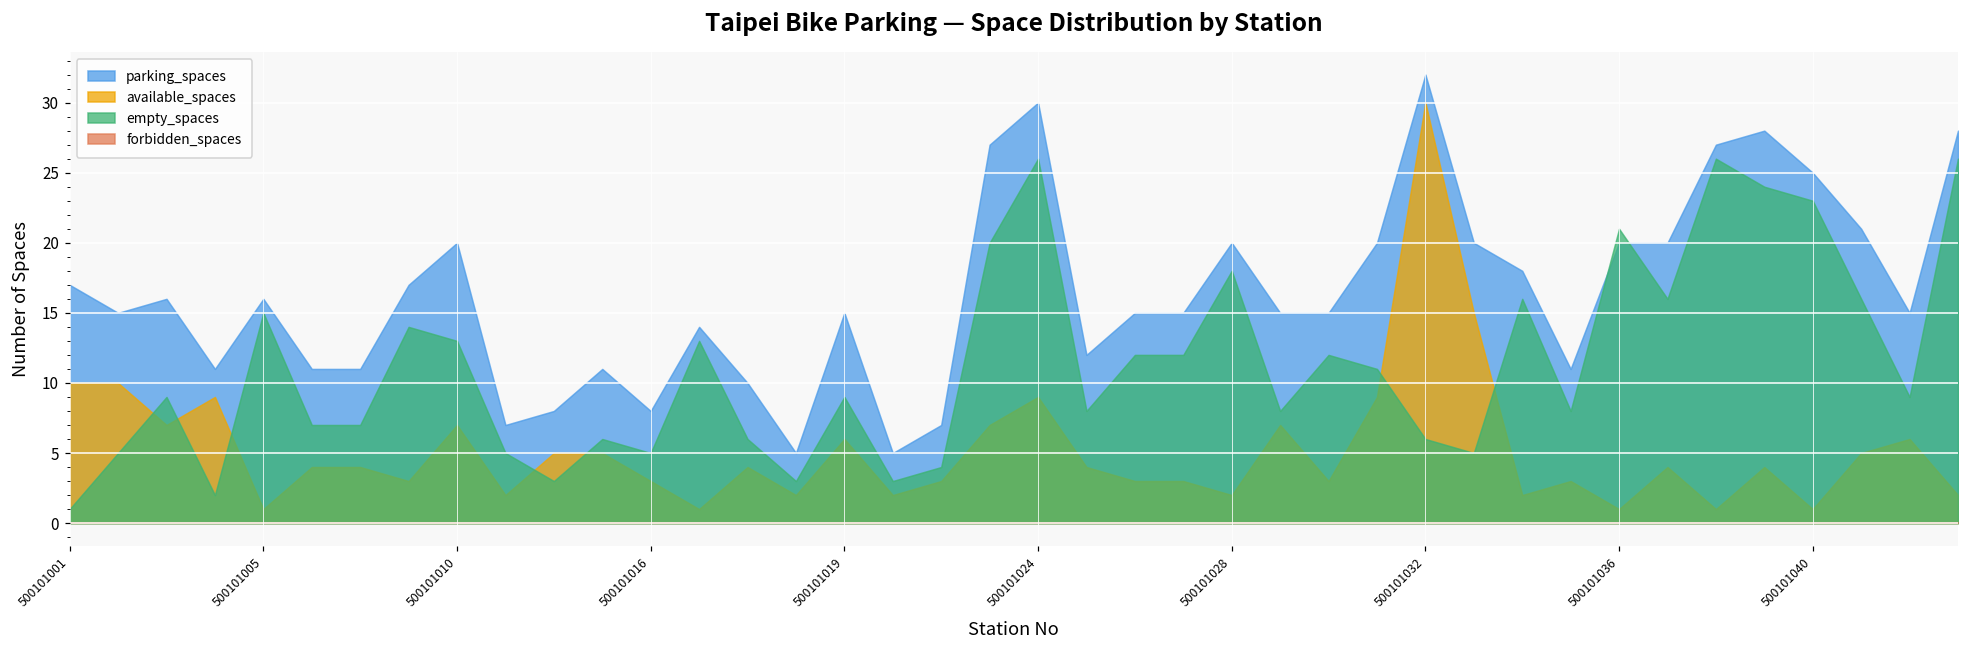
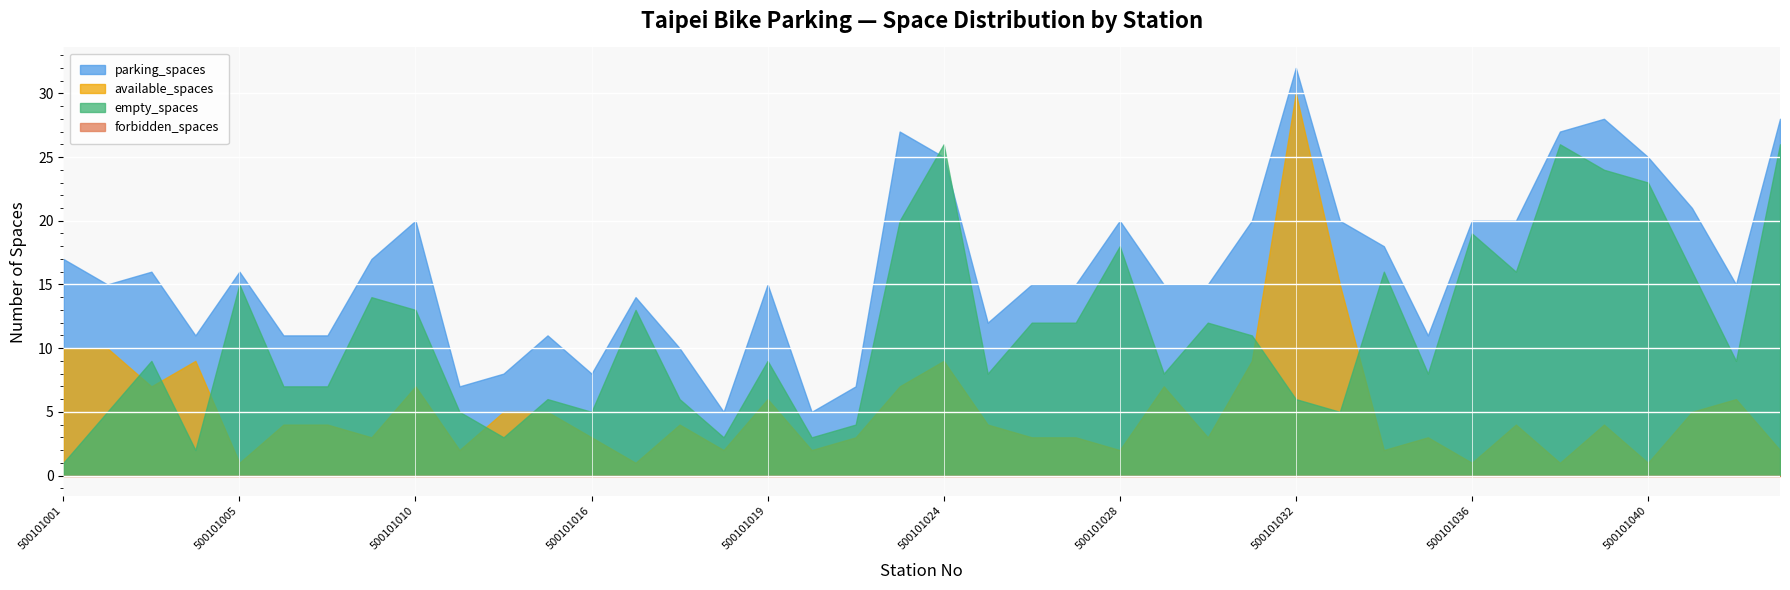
  {
    "parking_spaces": {
      "500101001": 17,
      "500101005": 16,
      "500101010": 20,
      "500101016": 8,
      "500101019": 15,
-     "500101024": 30,
+     "500101024": 25,
      "500101028": 20,
      "500101032": 32,
      "500101036": 20,
      "500101040": 25
    },
    "available_spaces": {
      "500101001": 10,
      "500101005": 1,
      "500101010": 7,
      "500101016": 3,
      "500101019": 6,
      "500101024": 9,
      "500101028": 2,
      "500101032": 30,
      "500101036": 1,
      "500101040": 1
    },
    "empty_spaces": {
      "500101001": 1,
      "500101005": 15,
      "500101010": 13,
      "500101016": 5,
      "500101019": 9,
      "500101024": 26,
      "500101028": 18,
      "500101032": 6,
-     "500101036": 21,
+     "500101036": 19,
      "500101040": 23
    },
    "forbidden_spaces": {
      "500101001": 0,
      "500101005": 0,
      "500101010": 0,
      "500101016": 0,
      "500101019": 0,
      "500101024": 0,
      "500101028": 0,
      "500101032": 0,
      "500101036": 0,
      "500101040": 0
    }
  }
